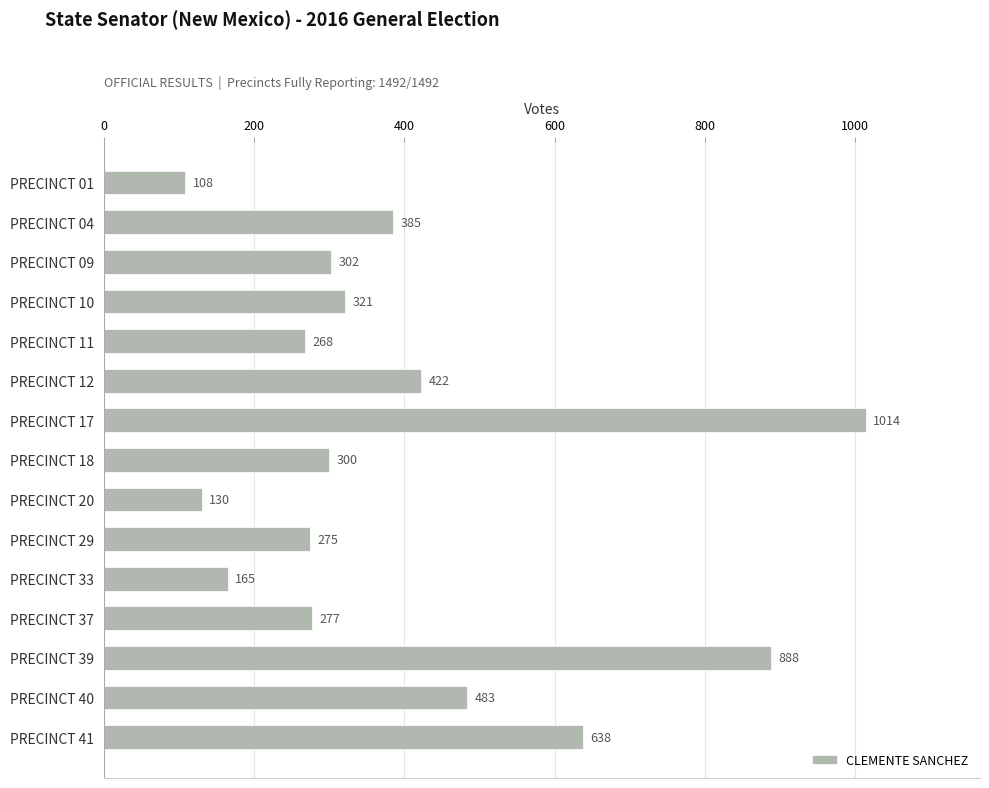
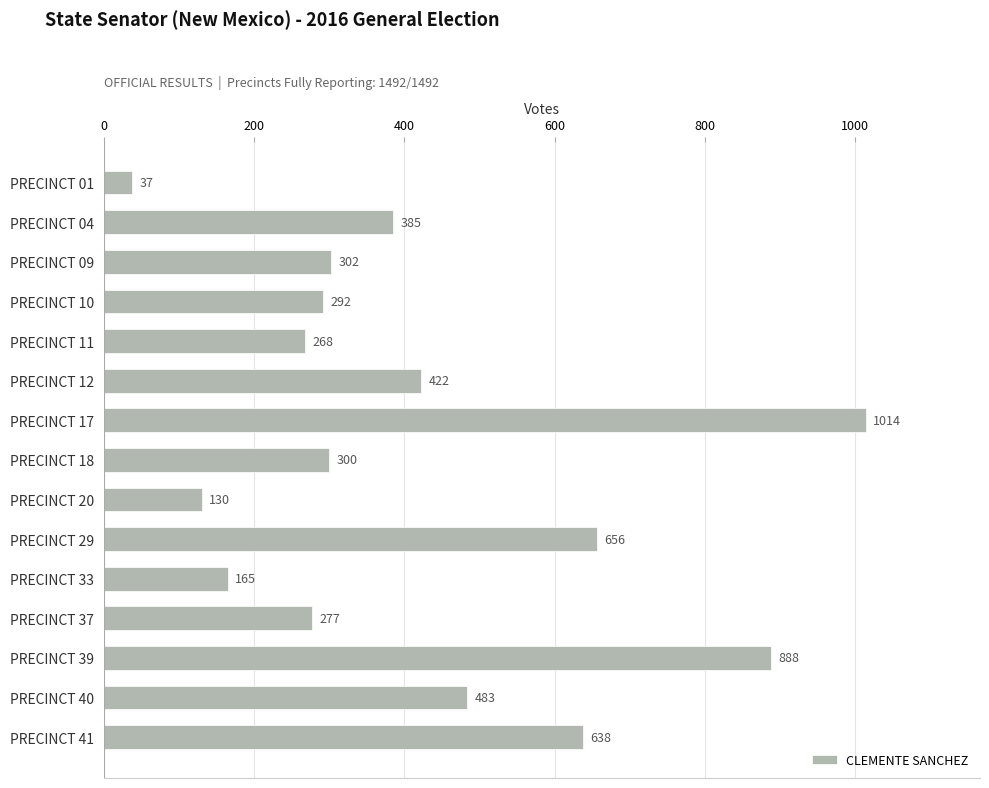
  {
-   "PRECINCT 01": 108,
+   "PRECINCT 01": 37,
    "PRECINCT 04": 385,
    "PRECINCT 09": 302,
-   "PRECINCT 10": 321,
+   "PRECINCT 10": 292,
    "PRECINCT 11": 268,
    "PRECINCT 12": 422,
    "PRECINCT 17": 1014,
    "PRECINCT 18": 300,
    "PRECINCT 20": 130,
-   "PRECINCT 29": 275,
+   "PRECINCT 29": 656,
    "PRECINCT 33": 165,
    "PRECINCT 37": 277,
    "PRECINCT 39": 888,
    "PRECINCT 40": 483,
    "PRECINCT 41": 638
  }
